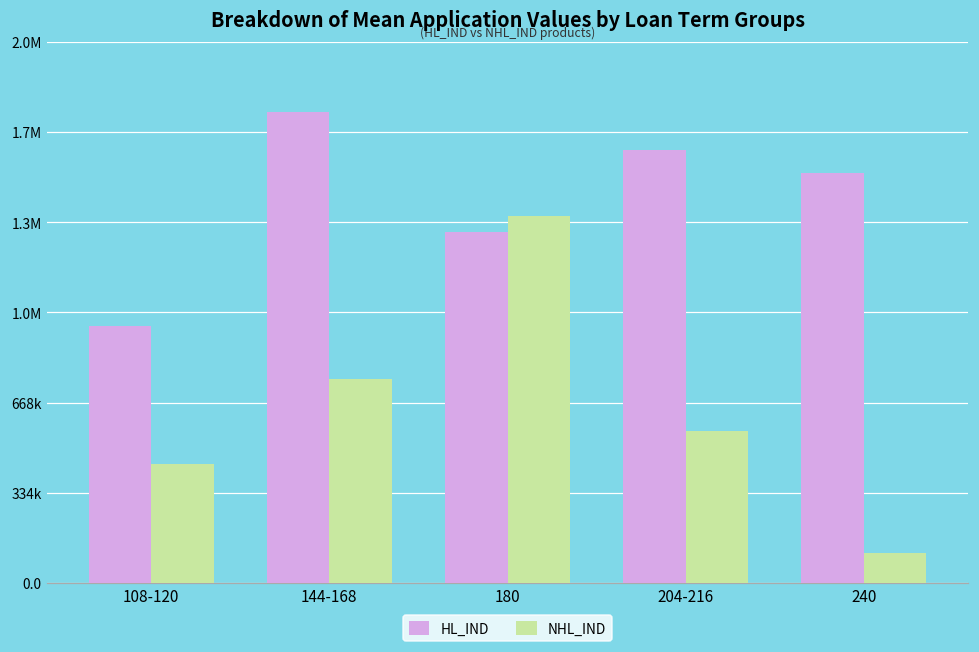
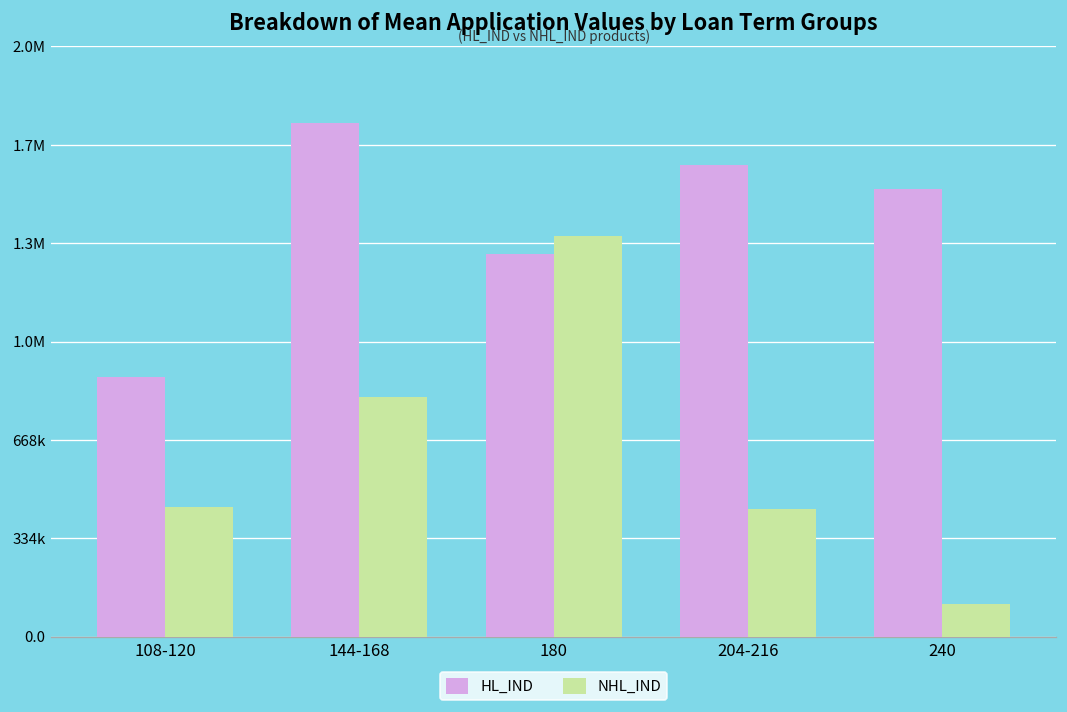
  {
    "HL_IND": {
-     "108-120": 950000,
+     "108-120": 880000,
      "144-168": 1740000,
      "180": 1300000,
      "204-216": 1600000,
      "240": 1520000
    },
    "NHL_IND": {
      "108-120": 440000,
-     "144-168": 760000,
+     "144-168": 820000,
      "180": 1360000,
-     "204-216": 560000,
+     "204-216": 430000,
      "240": 110000
    }
  }
